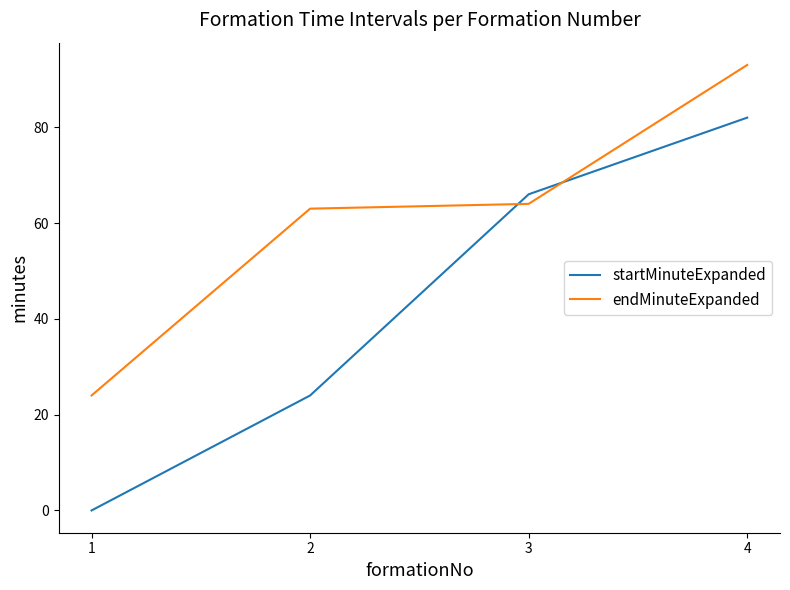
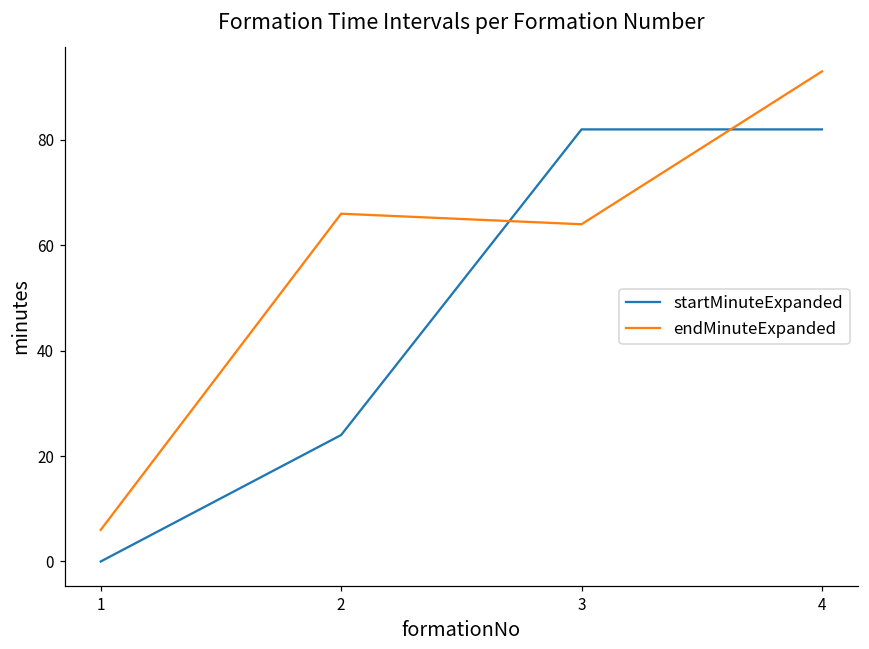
  {
    "startMinuteExpanded": {
      "1": 0,
      "2": 24,
-     "3": 66,
+     "3": 82,
      "4": 82
    },
    "endMinuteExpanded": {
-     "1": 24,
-     "2": 63,
+     "1": 6,
+     "2": 66,
      "3": 64,
      "4": 93
    }
  }
